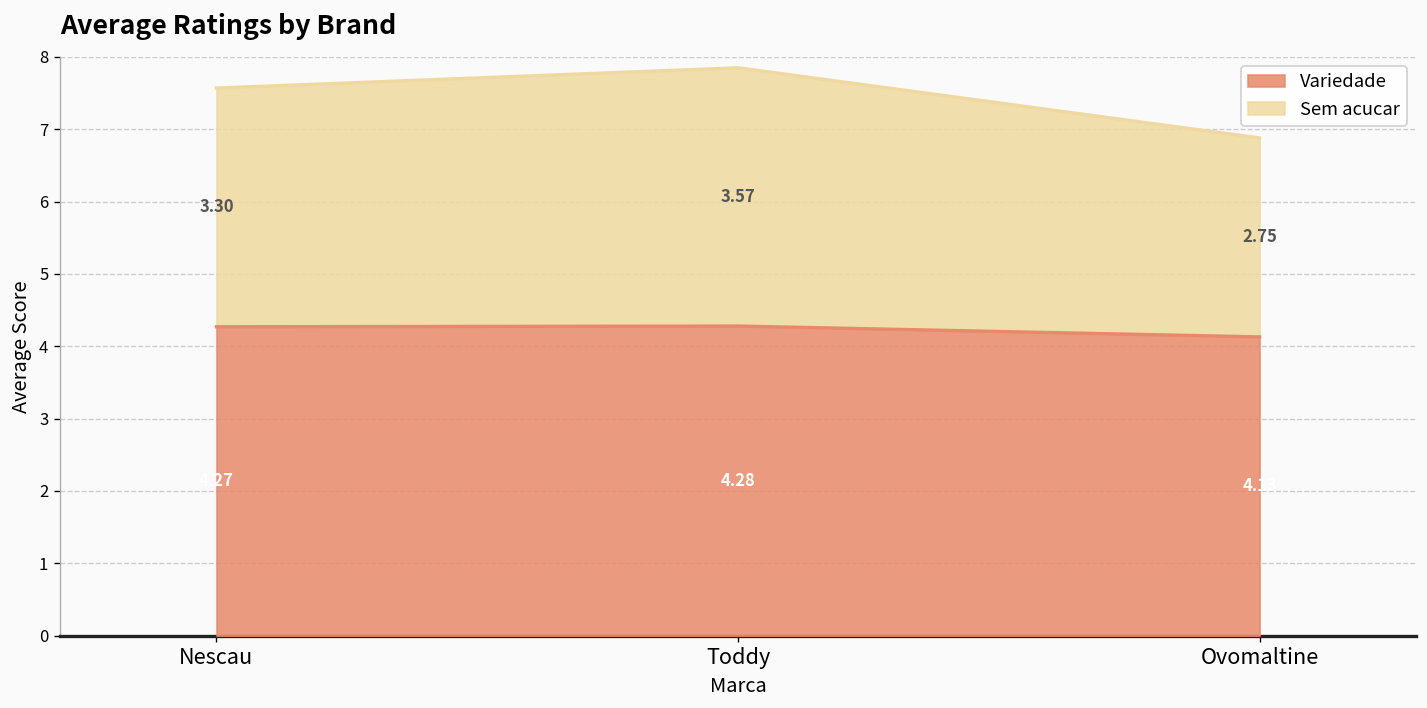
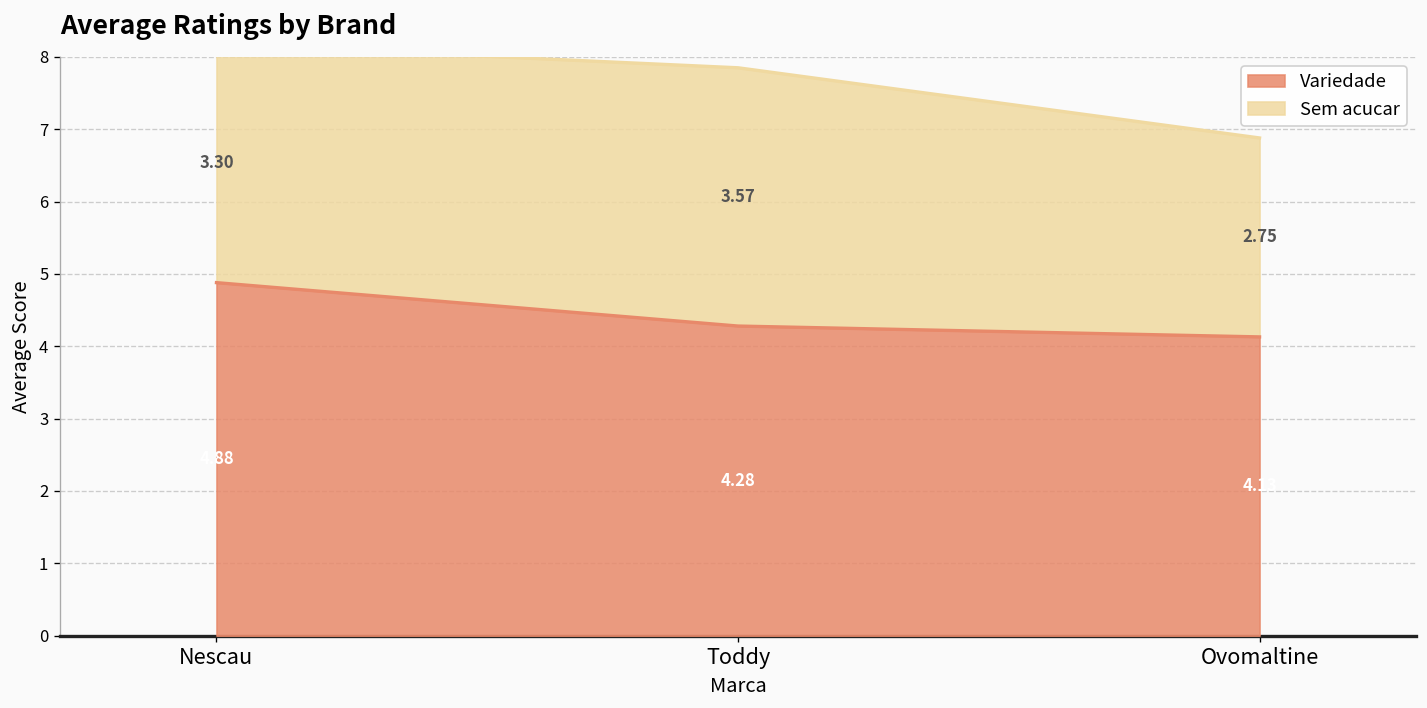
  {
    "Variedade": {
-     "Nescau": 4.3,
+     "Nescau": 4.9,
      "Toddy": 4.3,
      "Ovomaltine": 4.1
    },
    "Sem acucar": {
      "Toddy": 3.6,
      "Ovomaltine": 2.8
    }
  }
